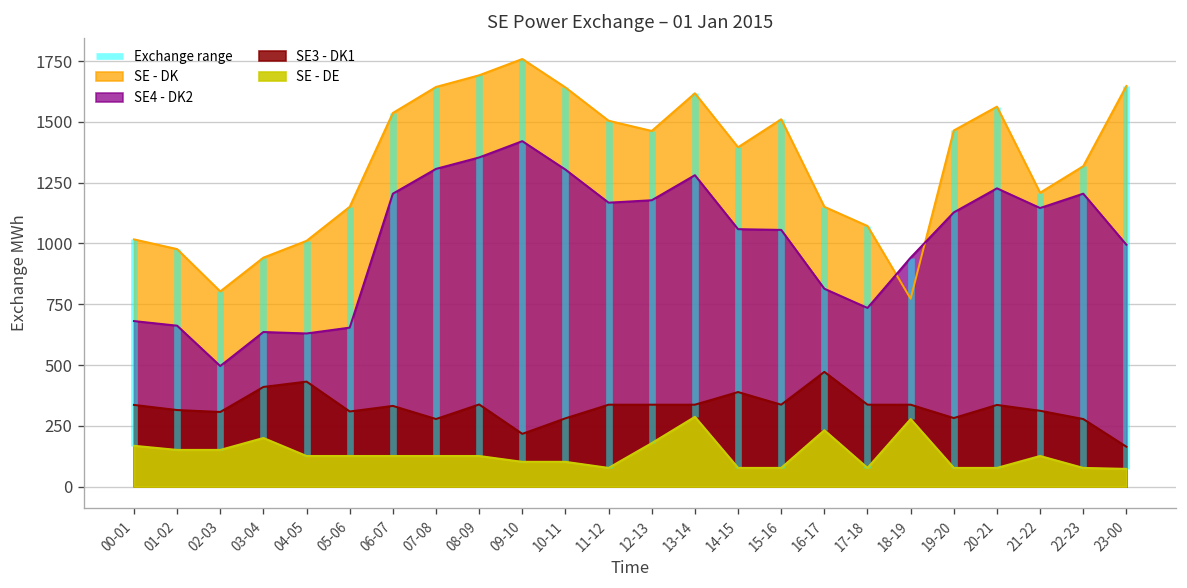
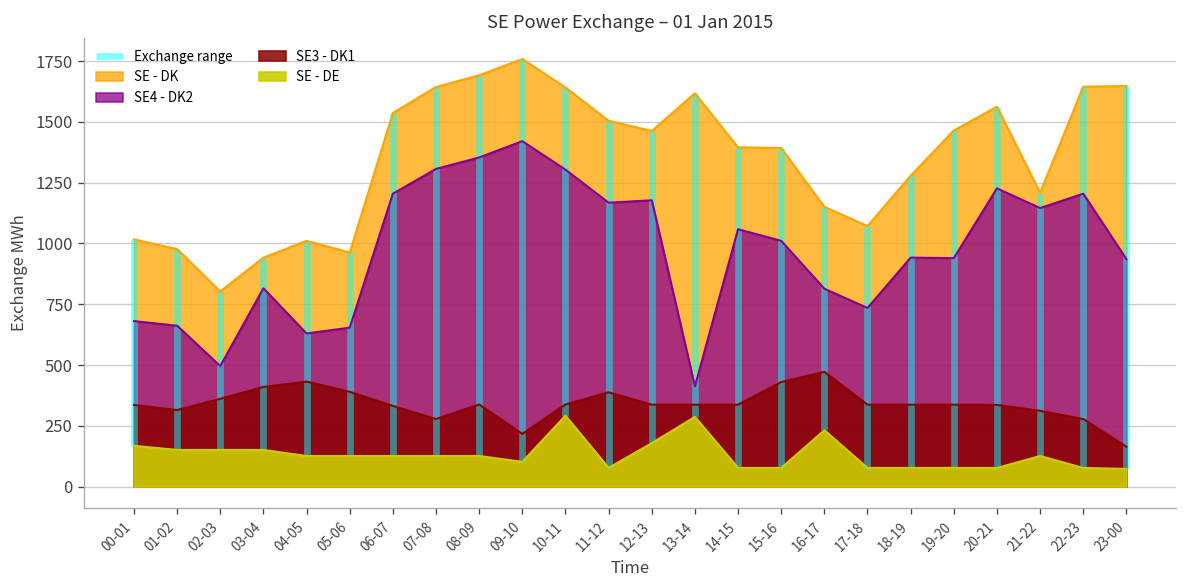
  {
    "SE - DK": {
      "00-01": 1020,
      "01-02": 980,
      "02-03": 800,
      "03-04": 940,
      "04-05": 1010,
-     "05-06": 1150,
+     "05-06": 960,
      "06-07": 1540,
      "07-08": 1640,
      "08-09": 1690,
      "09-10": 1760,
      "10-11": 1640,
      "11-12": 1510,
      "12-13": 1460,
      "13-14": 1620,
      "14-15": 1400,
-     "15-16": 1510,
+     "15-16": 1390,
      "16-17": 1150,
      "17-18": 1070,
-     "18-19": 770,
+     "18-19": 1280,
      "19-20": 1470,
      "20-21": 1560,
      "21-22": 1210,
-     "22-23": 1320,
+     "22-23": 1650,
      "23-00": 1650
    },
    "SE4 - DK2": {
      "00-01": 680,
      "01-02": 660,
      "02-03": 500,
-     "03-04": 640,
+     "03-04": 820,
      "04-05": 630,
      "05-06": 650,
      "06-07": 1210,
      "07-08": 1310,
      "08-09": 1350,
      "09-10": 1420,
      "10-11": 1300,
      "11-12": 1170,
      "12-13": 1180,
-     "13-14": 1280,
+     "13-14": 410,
      "14-15": 1060,
-     "15-16": 1060,
+     "15-16": 1010,
      "16-17": 810,
      "17-18": 740,
      "18-19": 940,
-     "19-20": 1130,
+     "19-20": 940,
      "20-21": 1230,
      "21-22": 1150,
      "22-23": 1210,
-     "23-00": 1000
+     "23-00": 940
    },
    "SE3 - DK1": {
      "00-01": 340,
      "01-02": 320,
-     "02-03": 310,
+     "02-03": 360,
      "03-04": 410,
      "04-05": 430,
-     "05-06": 310,
+     "05-06": 390,
      "06-07": 330,
      "07-08": 280,
      "08-09": 340,
      "09-10": 220,
-     "10-11": 280,
-     "11-12": 340,
+     "10-11": 340,
+     "11-12": 390,
      "12-13": 340,
      "13-14": 340,
-     "14-15": 390,
-     "15-16": 340,
+     "14-15": 340,
+     "15-16": 430,
      "16-17": 470,
      "17-18": 340,
      "18-19": 340,
-     "19-20": 280,
+     "19-20": 340,
      "20-21": 340,
      "21-22": 310,
      "22-23": 280,
      "23-00": 160
    },
    "SE - DE": {
      "00-01": 170,
      "01-02": 150,
      "02-03": 150,
-     "03-04": 200,
+     "03-04": 150,
      "04-05": 130,
      "05-06": 130,
      "06-07": 130,
      "07-08": 130,
      "08-09": 130,
      "09-10": 100,
-     "10-11": 100,
+     "10-11": 290,
      "11-12": 80,
      "12-13": 180,
      "13-14": 290,
      "14-15": 80,
      "15-16": 80,
      "16-17": 230,
      "17-18": 80,
-     "18-19": 280,
+     "18-19": 80,
      "19-20": 80,
      "20-21": 80,
      "21-22": 130,
      "22-23": 80,
      "23-00": 70
    }
  }
